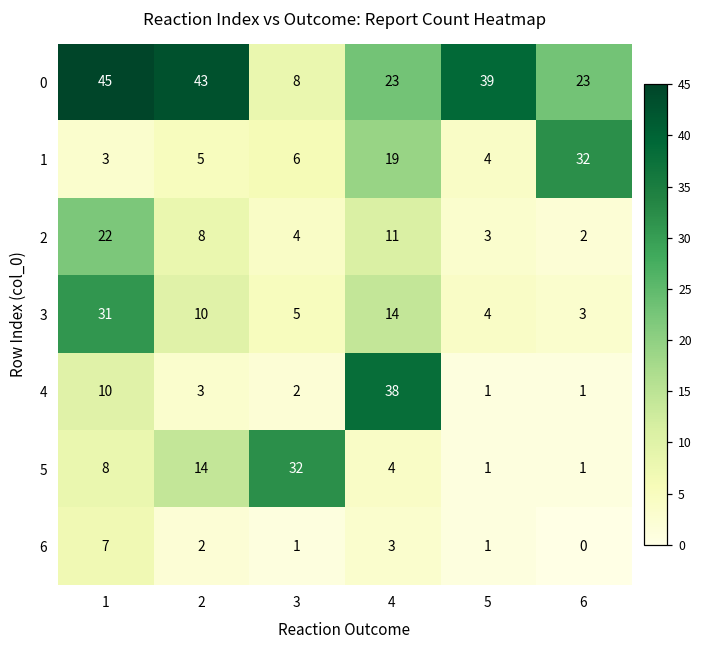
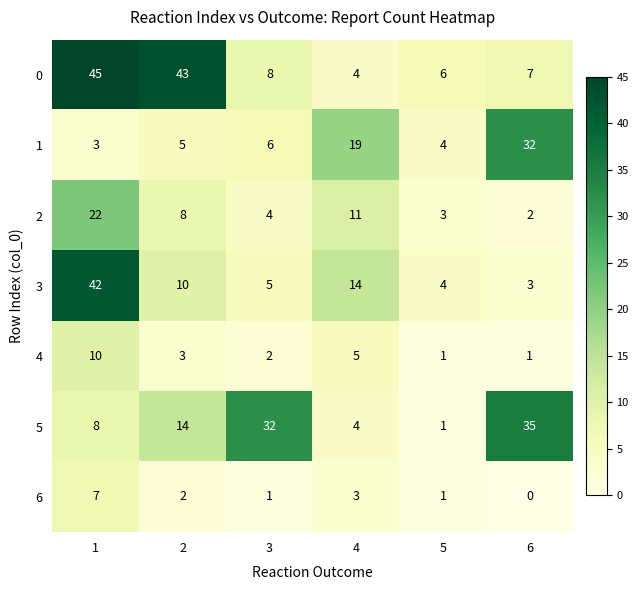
  {
    "0": {
      "1": 45,
      "2": 43,
      "3": 8,
-     "4": 23,
-     "5": 39,
-     "6": 23
+     "4": 4,
+     "5": 6,
+     "6": 7
    },
    "1": {
      "1": 3,
      "2": 5,
      "3": 6,
      "4": 19,
      "5": 4,
      "6": 32
    },
    "2": {
      "1": 22,
      "2": 8,
      "3": 4,
      "4": 11,
      "5": 3,
      "6": 2
    },
    "3": {
-     "1": 31,
+     "1": 42,
      "2": 10,
      "3": 5,
      "4": 14,
      "5": 4,
      "6": 3
    },
    "4": {
      "1": 10,
      "2": 3,
      "3": 2,
-     "4": 38,
+     "4": 5,
      "5": 1,
      "6": 1
    },
    "5": {
      "1": 8,
      "2": 14,
      "3": 32,
      "4": 4,
      "5": 1,
-     "6": 1
+     "6": 35
    },
    "6": {
      "1": 7,
      "2": 2,
      "3": 1,
      "4": 3,
      "5": 1,
      "6": 0
    }
  }
